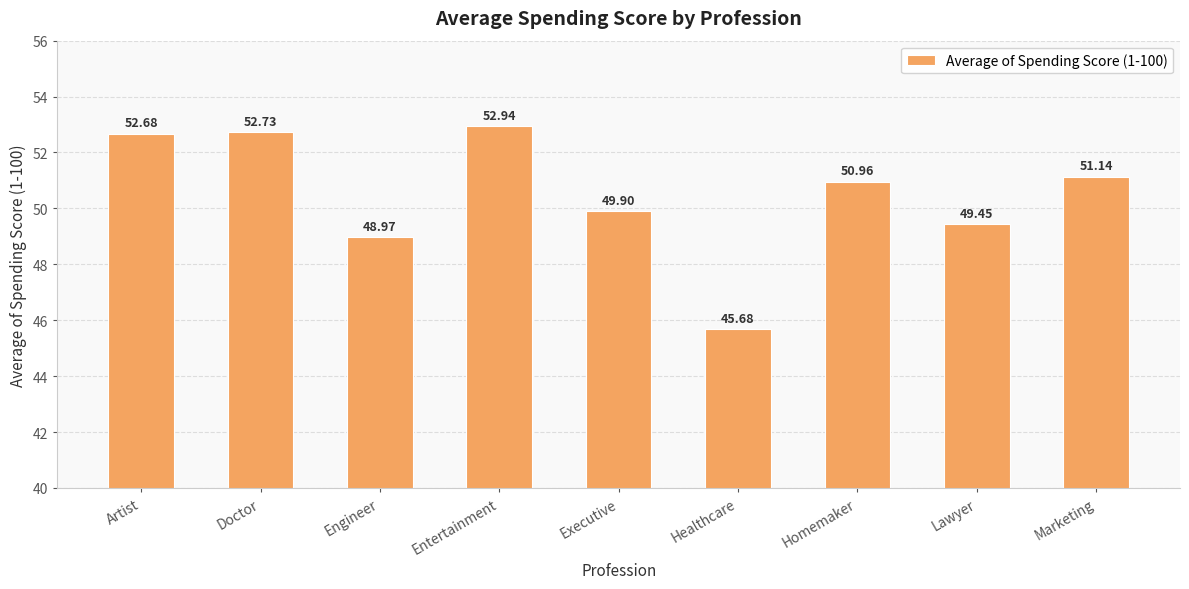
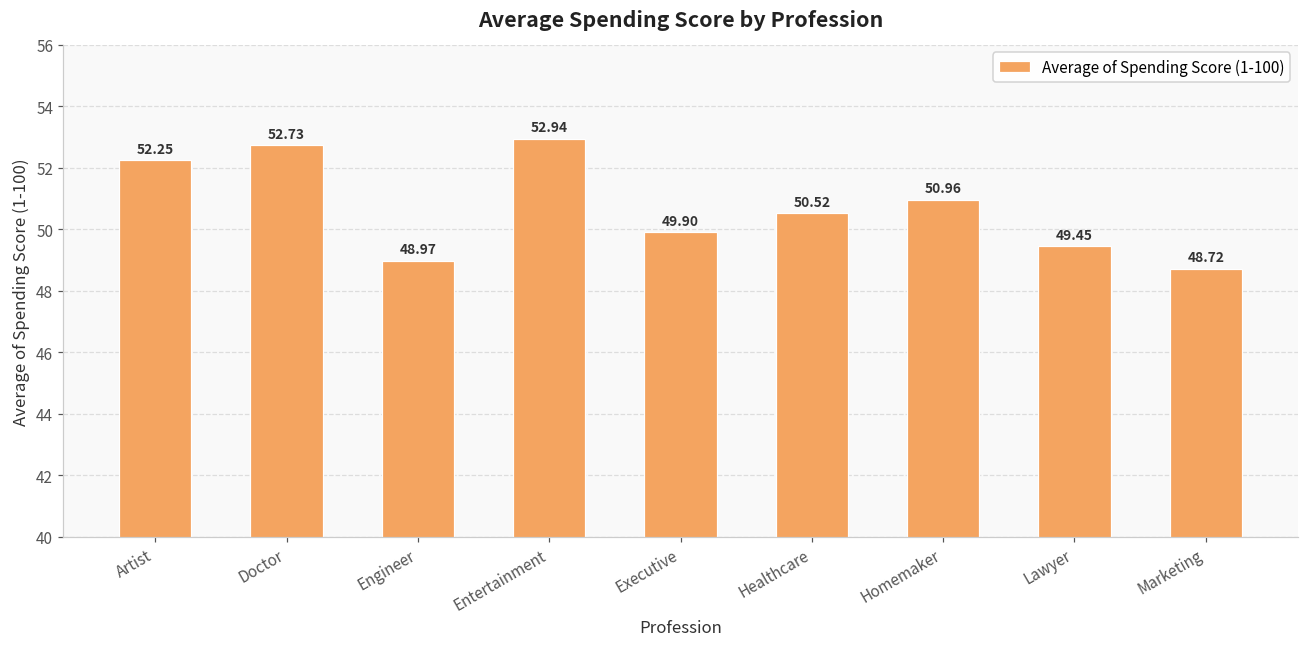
  {
-   "Artist": 52.68,
+   "Artist": 52.25,
    "Doctor": 52.73,
    "Engineer": 48.97,
    "Entertainment": 52.94,
    "Executive": 49.90,
-   "Healthcare": 45.68,
+   "Healthcare": 50.52,
    "Homemaker": 50.96,
    "Lawyer": 49.45,
-   "Marketing": 51.14
+   "Marketing": 48.72
  }
